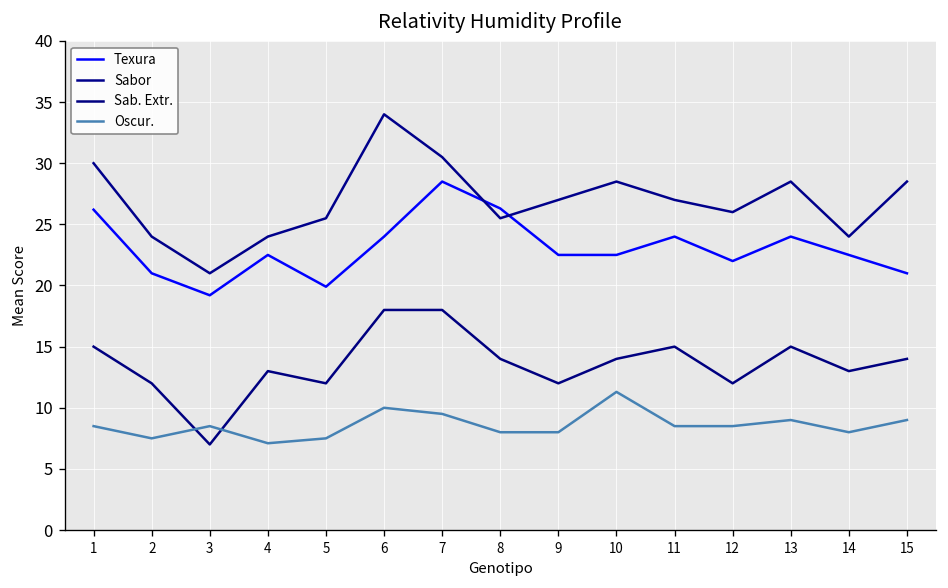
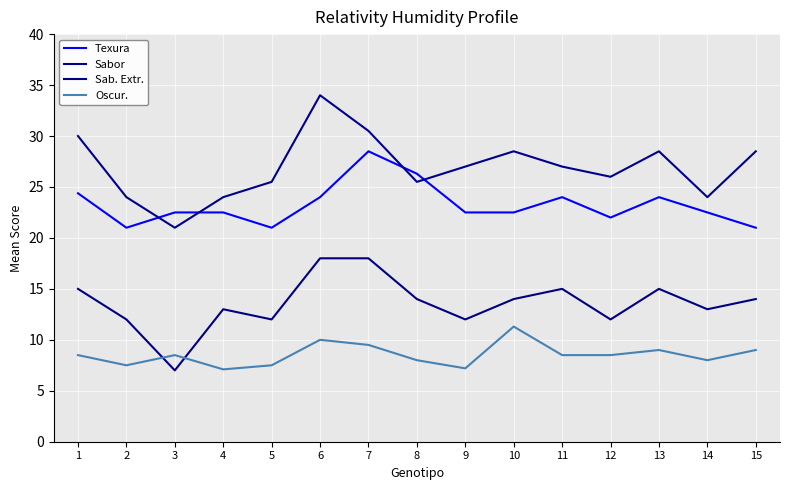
  {
    "Texura": {
-     "1": 26.2,
+     "1": 24.4,
      "2": 21.0,
-     "3": 19.2,
+     "3": 22.5,
      "4": 22.5,
-     "5": 19.9,
+     "5": 21.0,
      "6": 24.0,
      "7": 28.5,
      "8": 26.3,
      "9": 22.5,
      "10": 22.5,
      "11": 24.0,
      "12": 22.0,
      "13": 24.0,
      "14": 22.5,
      "15": 21.0
    },
    "Oscur.": {
      "1": 8.5,
      "2": 7.5,
      "3": 8.5,
      "4": 7.1,
      "5": 7.5,
      "6": 10.0,
      "7": 9.5,
      "8": 8.0,
-     "9": 8.0,
+     "9": 7.2,
      "10": 11.3,
      "11": 8.5,
      "12": 8.5,
      "13": 9.0,
      "14": 8.0,
      "15": 9.0
    }
  }
